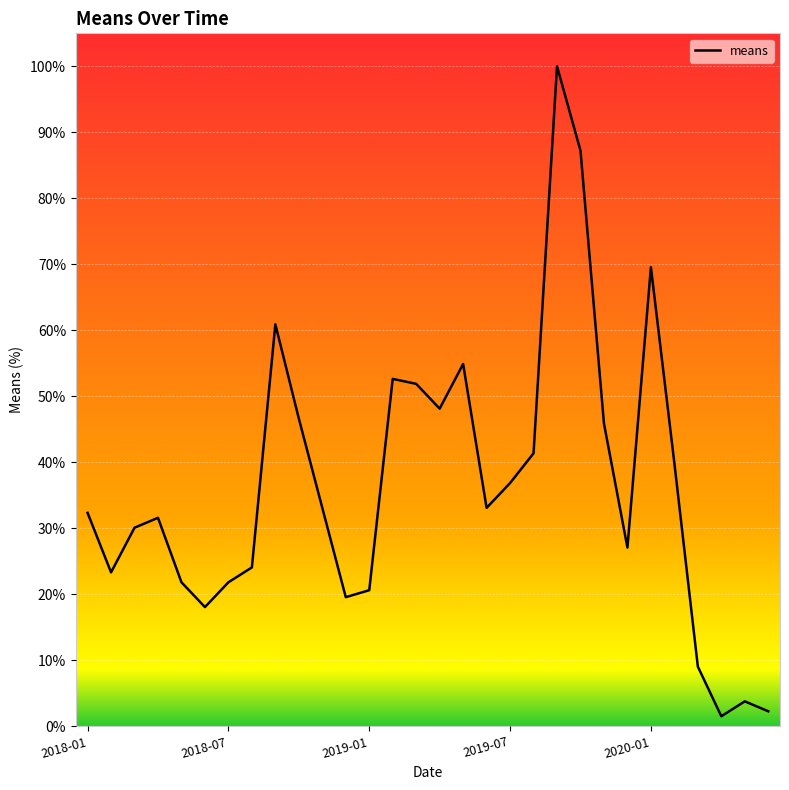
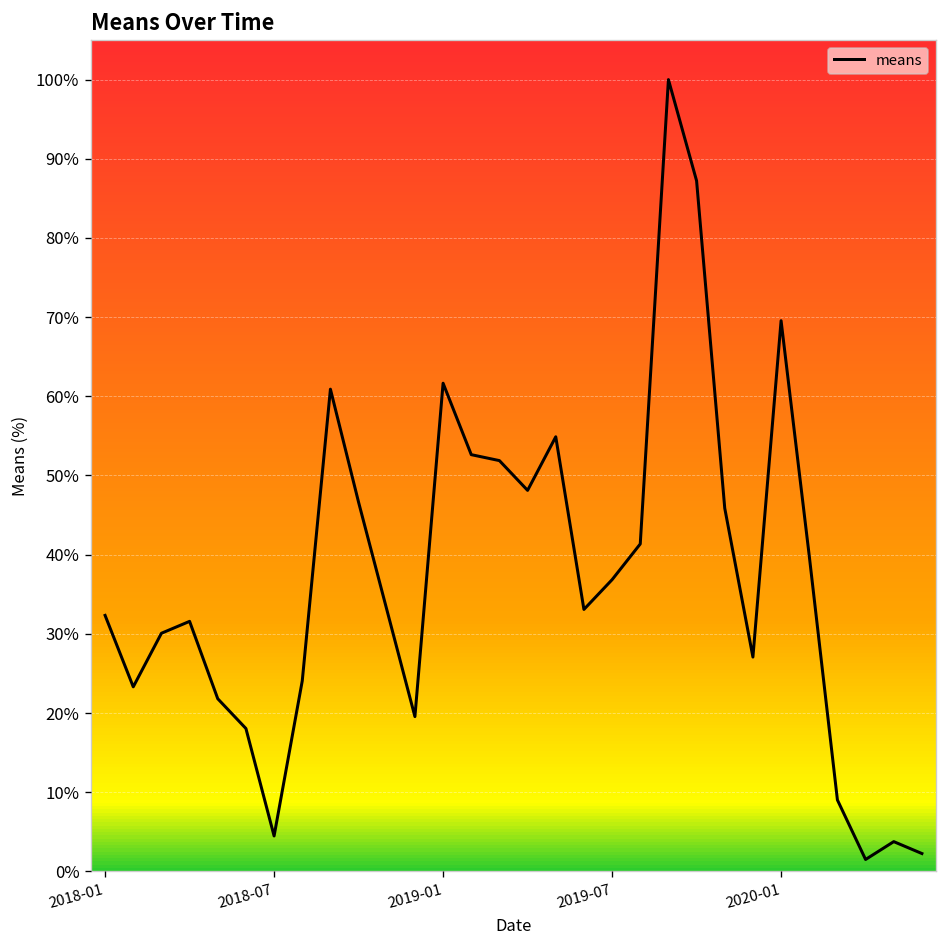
  {
    "2018-01": "32%",
-   "2018-07": "22%",
-   "2019-01": "21%",
+   "2018-07": "4%",
+   "2019-01": "62%",
    "2019-07": "37%",
    "2020-01": "70%"
  }
